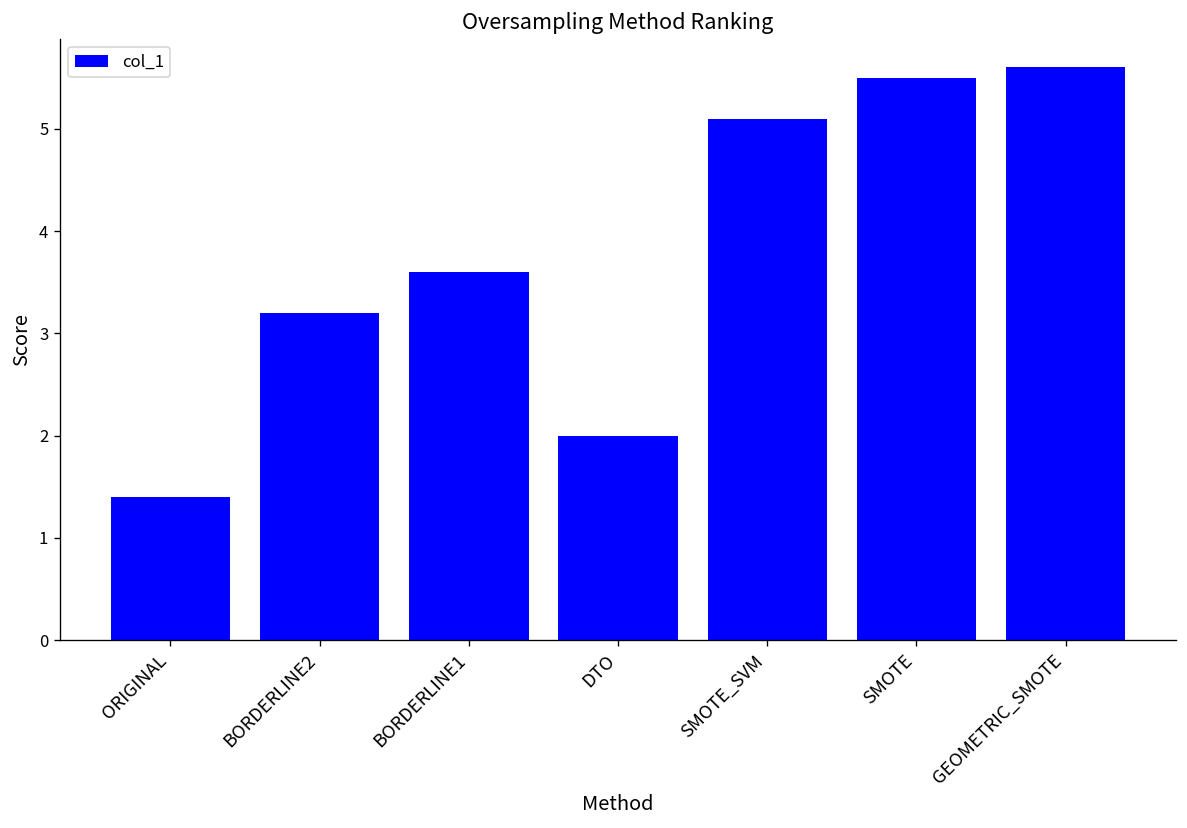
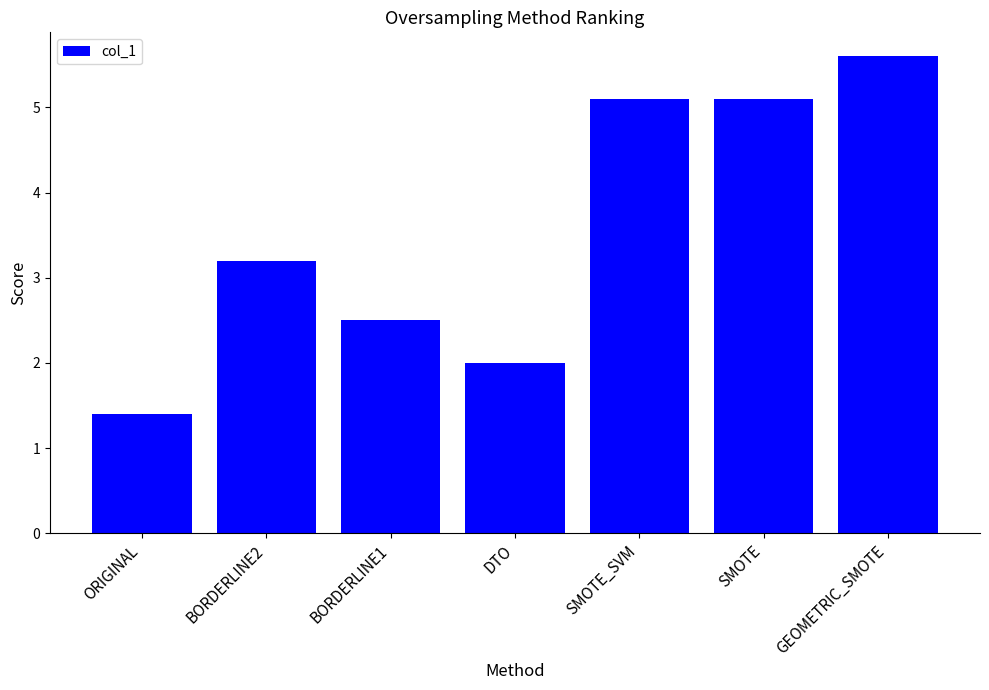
  {
    "ORIGINAL": 1.4,
    "BORDERLINE2": 3.2,
-   "BORDERLINE1": 3.6,
+   "BORDERLINE1": 2.5,
    "DTO": 2.0,
    "SMOTE_SVM": 5.1,
-   "SMOTE": 5.5,
+   "SMOTE": 5.1,
    "GEOMETRIC_SMOTE": 5.6
  }
